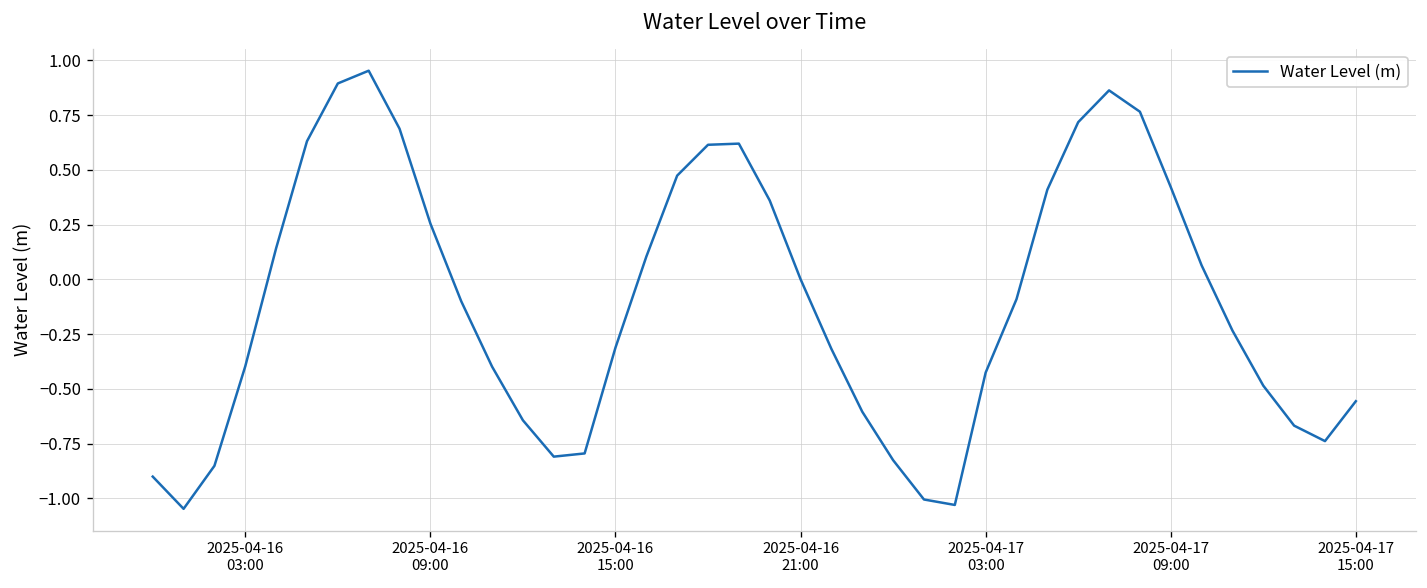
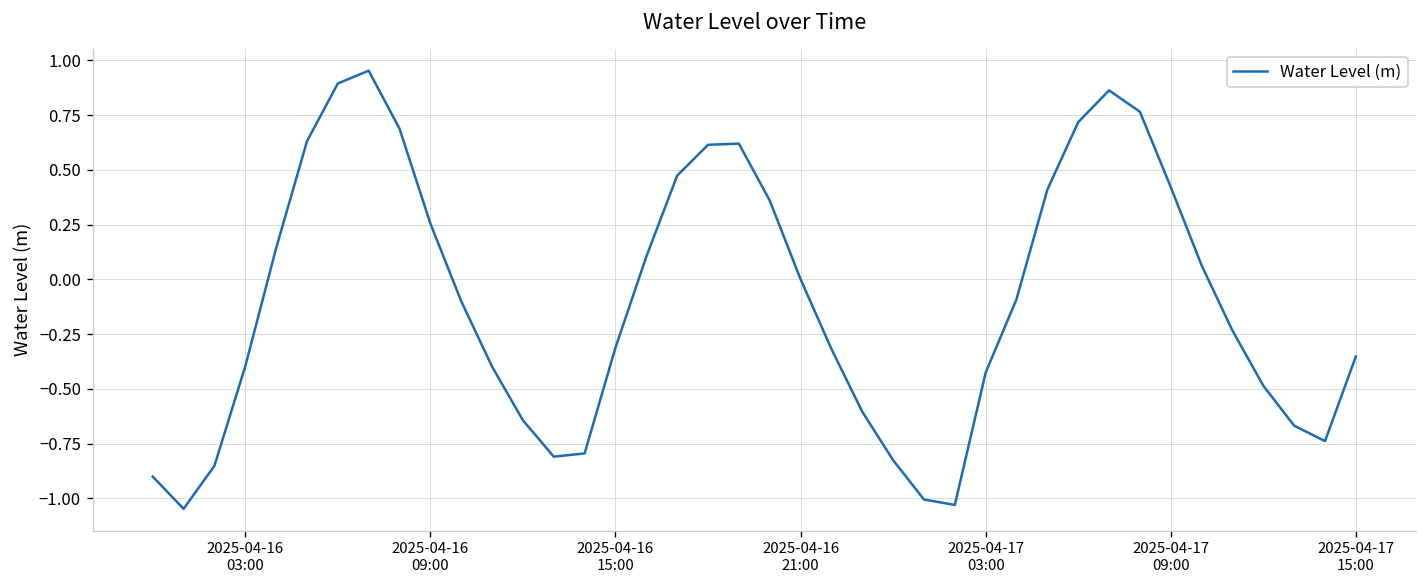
  {
    "2025-04-16 03:00": -0.40,
    "2025-04-16 09:00": 0.26,
    "2025-04-16 15:00": -0.31,
    "2025-04-16 21:00": 0.00,
    "2025-04-17 03:00": -0.43,
    "2025-04-17 09:00": 0.42,
-   "2025-04-17 15:00": -0.56
+   "2025-04-17 15:00": -0.35
  }
